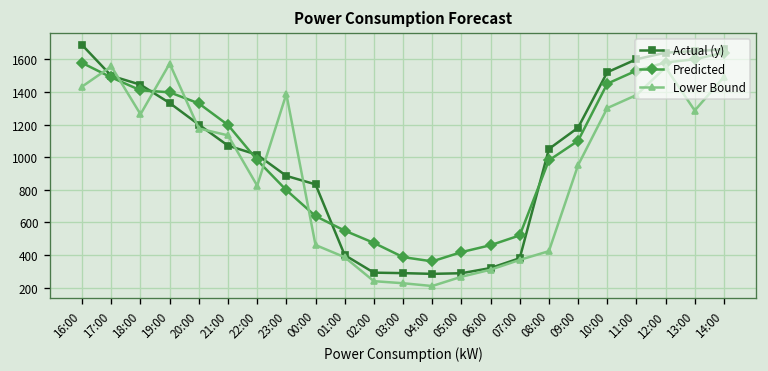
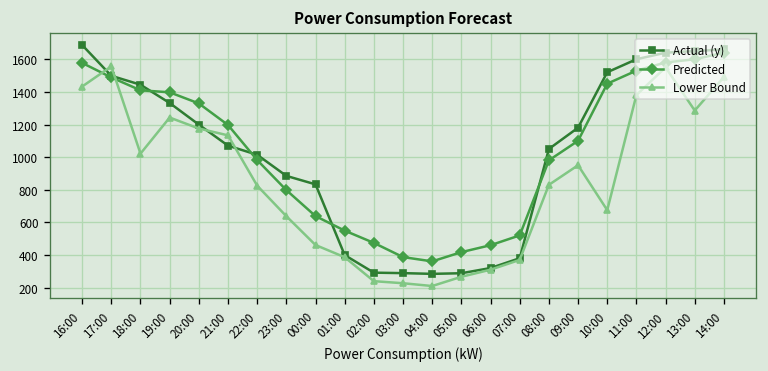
  {
    "Lower Bound": {
      "16:00": 1430,
      "17:00": 1560,
-     "18:00": 1260,
-     "19:00": 1570,
+     "18:00": 1020,
+     "19:00": 1240,
      "20:00": 1180,
      "21:00": 1130,
      "22:00": 830,
-     "23:00": 1390,
+     "23:00": 640,
      "00:00": 460,
      "02:00": 240,
      "03:00": 230,
      "04:00": 210,
      "05:00": 270,
-     "08:00": 420,
+     "08:00": 830,
      "09:00": 950,
-     "10:00": 1300,
+     "10:00": 680,
      "13:00": 1290
    }
  }
